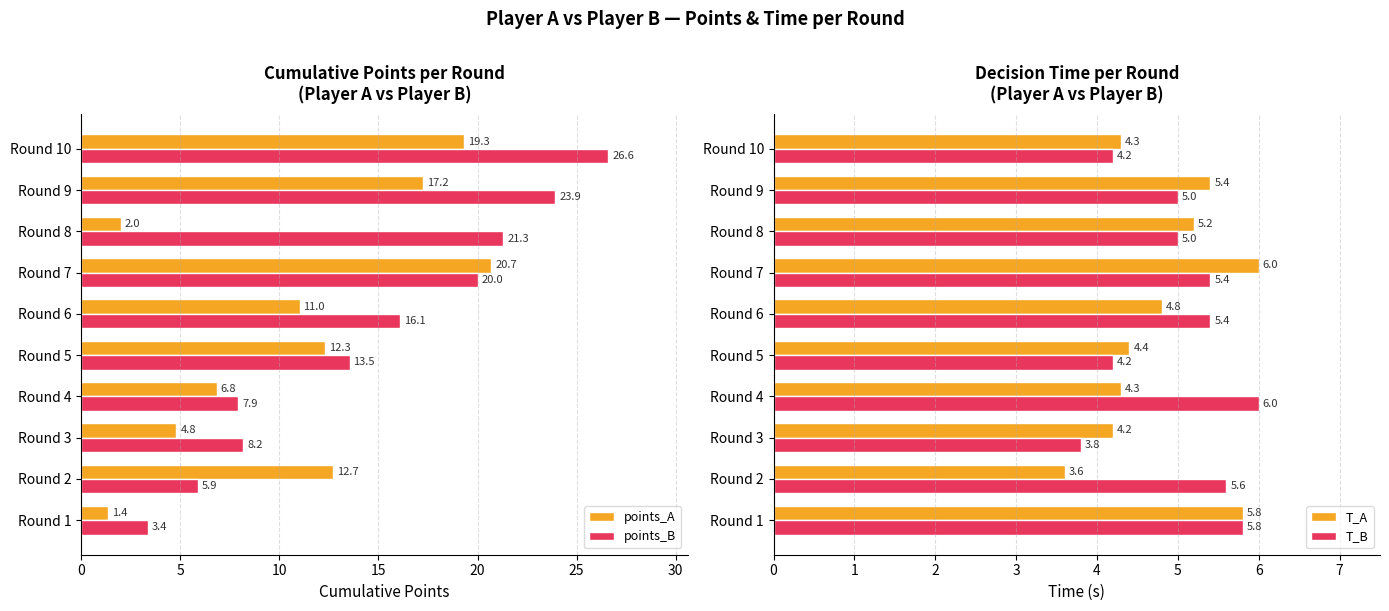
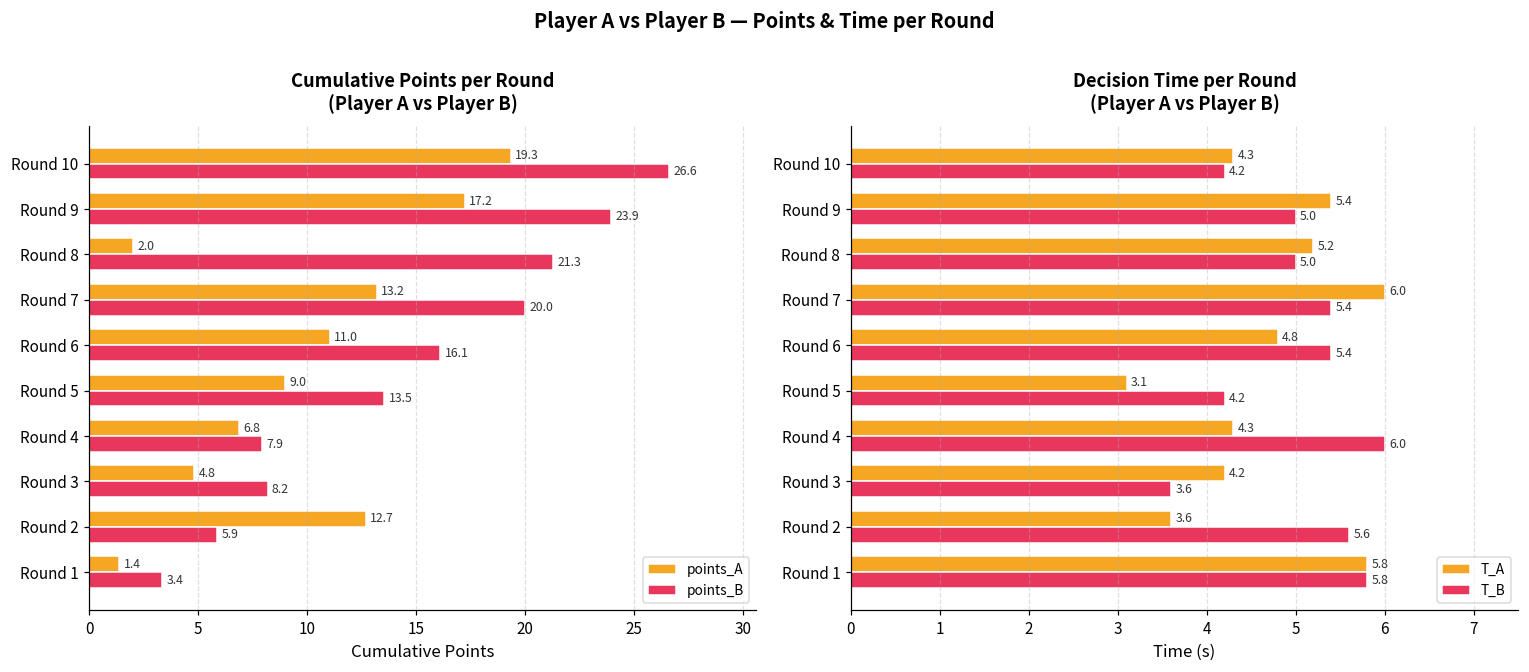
  {
    "Cumulative Points per Round (Player A vs Player B)": {
      "points_A": {
        "Round 10": 19.3,
        "Round 9": 17.2,
        "Round 8": 2.0,
-       "Round 7": 20.7,
+       "Round 7": 13.2,
        "Round 6": 11.0,
-       "Round 5": 12.3,
+       "Round 5": 9.0,
        "Round 4": 6.8,
        "Round 3": 4.8,
        "Round 2": 12.7,
        "Round 1": 1.4
      },
      "points_B": {
        "Round 10": 26.6,
        "Round 9": 23.9,
        "Round 8": 21.3,
        "Round 7": 20.0,
        "Round 6": 16.1,
        "Round 5": 13.5,
        "Round 4": 7.9,
        "Round 3": 8.2,
        "Round 2": 5.9,
        "Round 1": 3.4
      }
    },
    "Decision Time per Round (Player A vs Player B)": {
      "T_A": {
        "Round 10": 4.3,
        "Round 9": 5.4,
        "Round 8": 5.2,
        "Round 7": 6.0,
        "Round 6": 4.8,
-       "Round 5": 4.4,
+       "Round 5": 3.1,
        "Round 4": 4.3,
        "Round 3": 4.2,
        "Round 2": 3.6,
        "Round 1": 5.8
      },
      "T_B": {
        "Round 10": 4.2,
        "Round 9": 5.0,
        "Round 8": 5.0,
        "Round 7": 5.4,
        "Round 6": 5.4,
        "Round 5": 4.2,
        "Round 4": 6.0,
-       "Round 3": 3.8,
+       "Round 3": 3.6,
        "Round 2": 5.6,
        "Round 1": 5.8
      }
    }
  }
